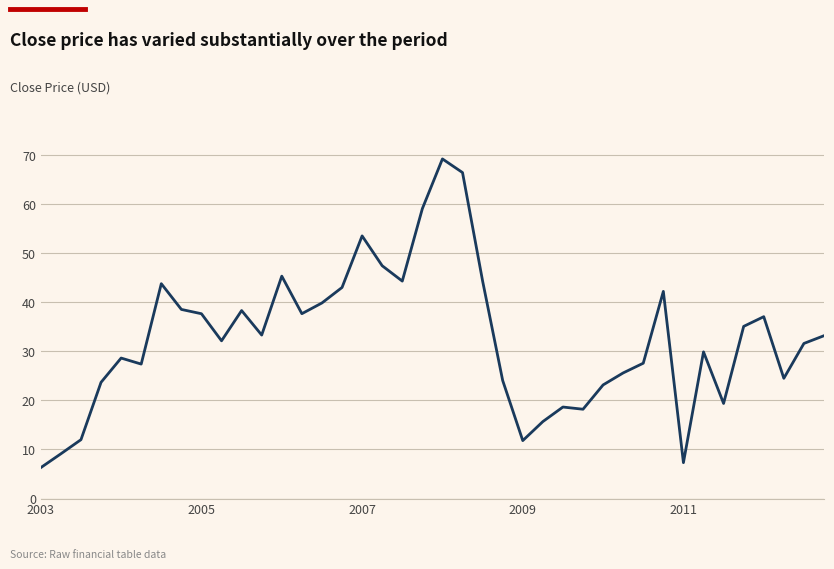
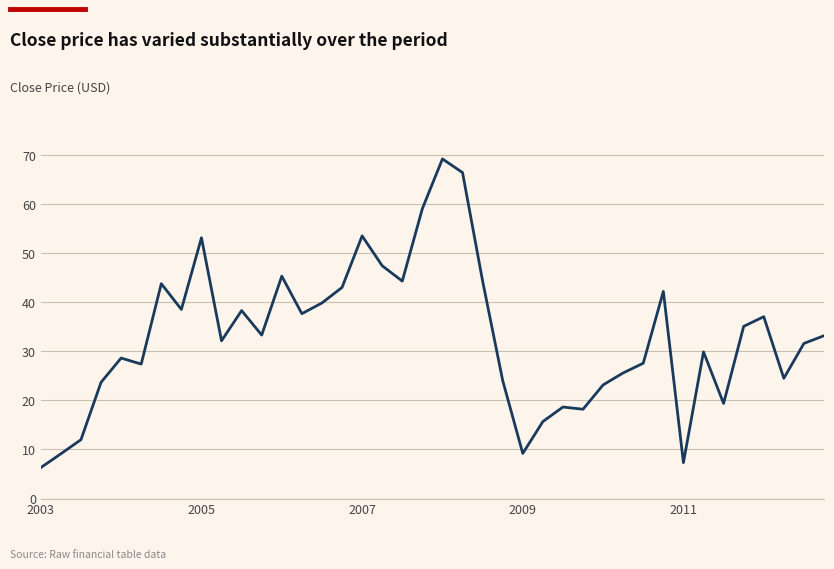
  {
    "2003": 6,
-   "2005": 38,
+   "2005": 53,
    "2007": 54,
-   "2009": 12,
+   "2009": 9,
    "2011": 7
  }
